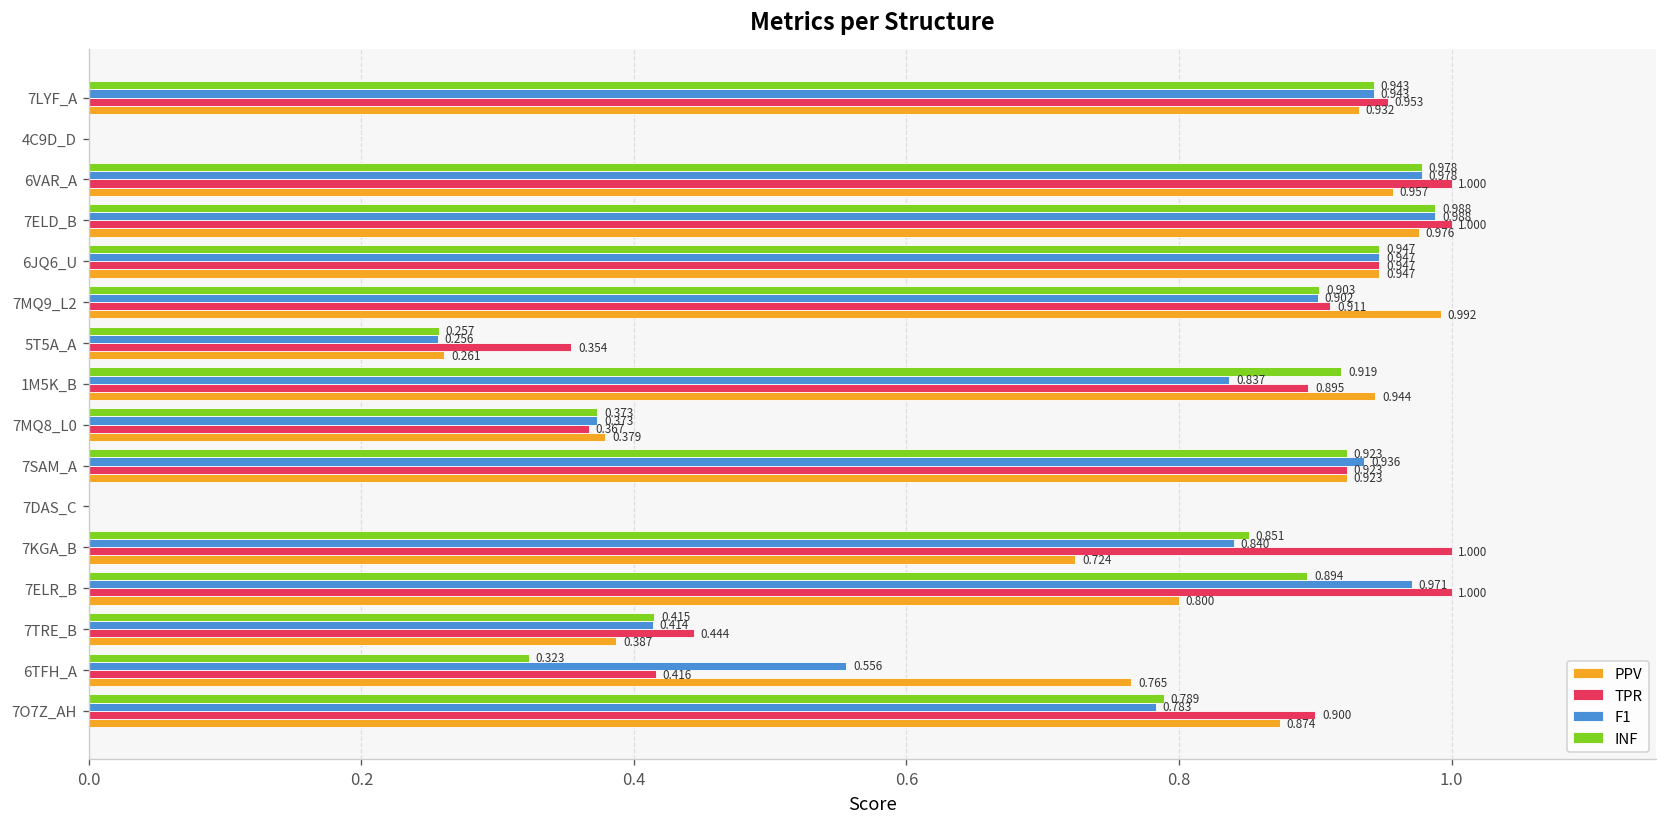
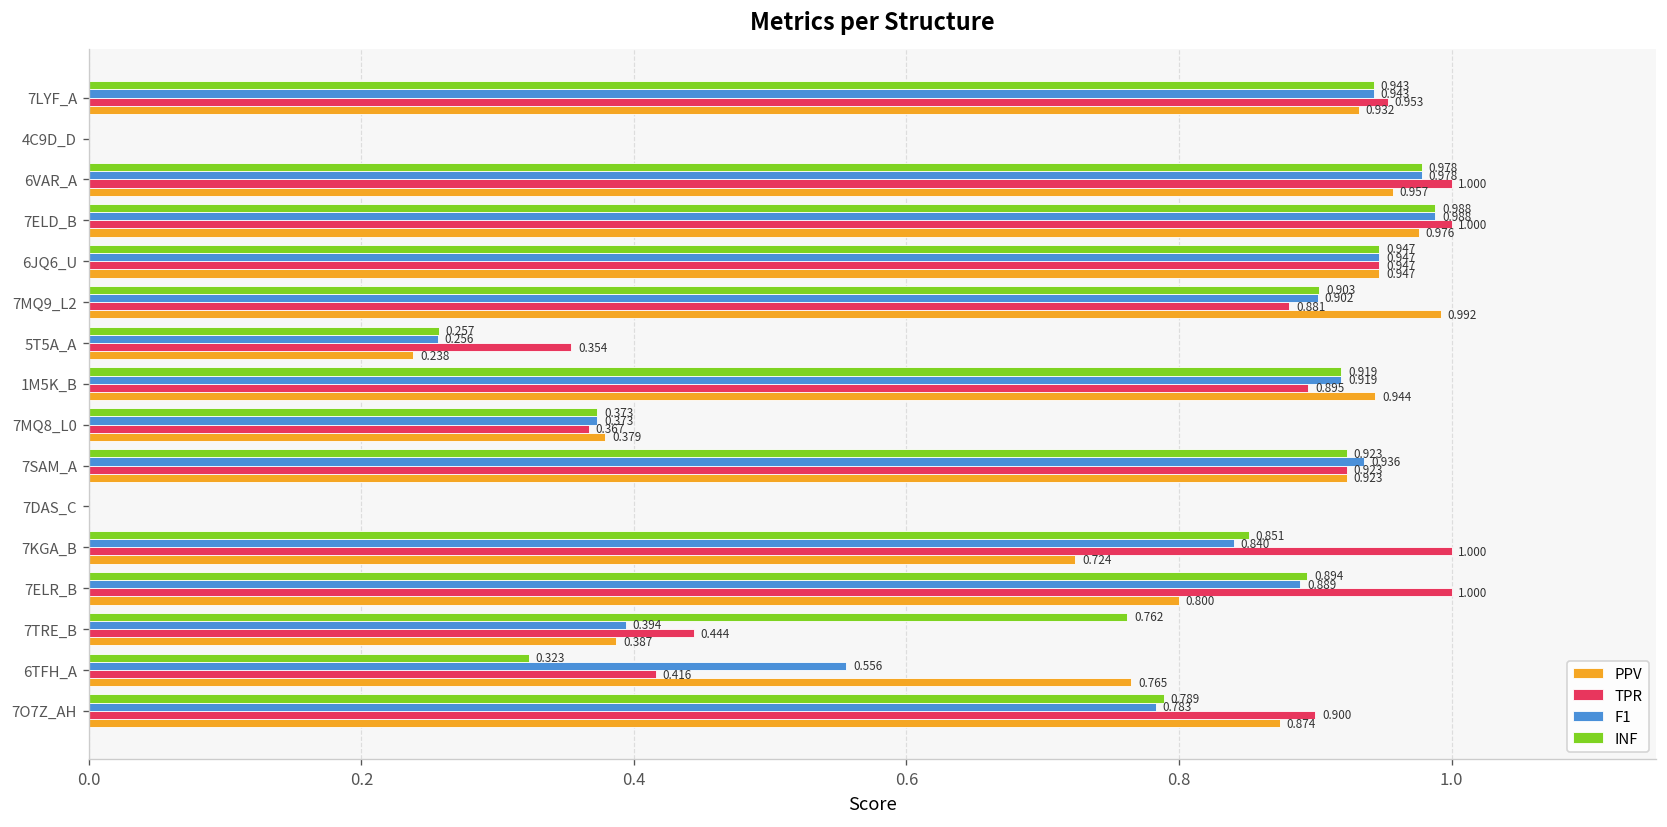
  {
    "PPV": {
      "7LYF_A": 0.932,
      "6VAR_A": 0.957,
      "7ELD_B": 0.976,
      "7MQ9_L2": 0.992,
-     "5T5A_A": 0.261,
+     "5T5A_A": 0.238,
      "1M5K_B": 0.944,
      "7MQ8_L0": 0.379,
      "7KGA_B": 0.724,
      "7ELR_B": 0.800,
      "7TRE_B": 0.387,
      "6TFH_A": 0.765,
      "7O7Z_AH": 0.874
    },
    "TPR": {
      "6VAR_A": 1.000,
      "7ELD_B": 1.000,
-     "7MQ9_L2": 0.911,
+     "7MQ9_L2": 0.881,
      "5T5A_A": 0.354,
      "1M5K_B": 0.895,
      "7KGA_B": 1.000,
      "7ELR_B": 1.000,
      "7TRE_B": 0.444,
      "6TFH_A": 0.416,
      "7O7Z_AH": 0.900
    },
    "F1": {
-     "1M5K_B": 0.837,
+     "1M5K_B": 0.919,
      "7SAM_A": 0.936,
-     "7ELR_B": 0.971,
-     "7TRE_B": 0.414,
+     "7ELR_B": 0.889,
+     "7TRE_B": 0.394,
      "6TFH_A": 0.556
    },
    "INF": {
      "7SAM_A": 0.923,
-     "7TRE_B": 0.415,
+     "7TRE_B": 0.762,
      "6TFH_A": 0.323
    }
  }
